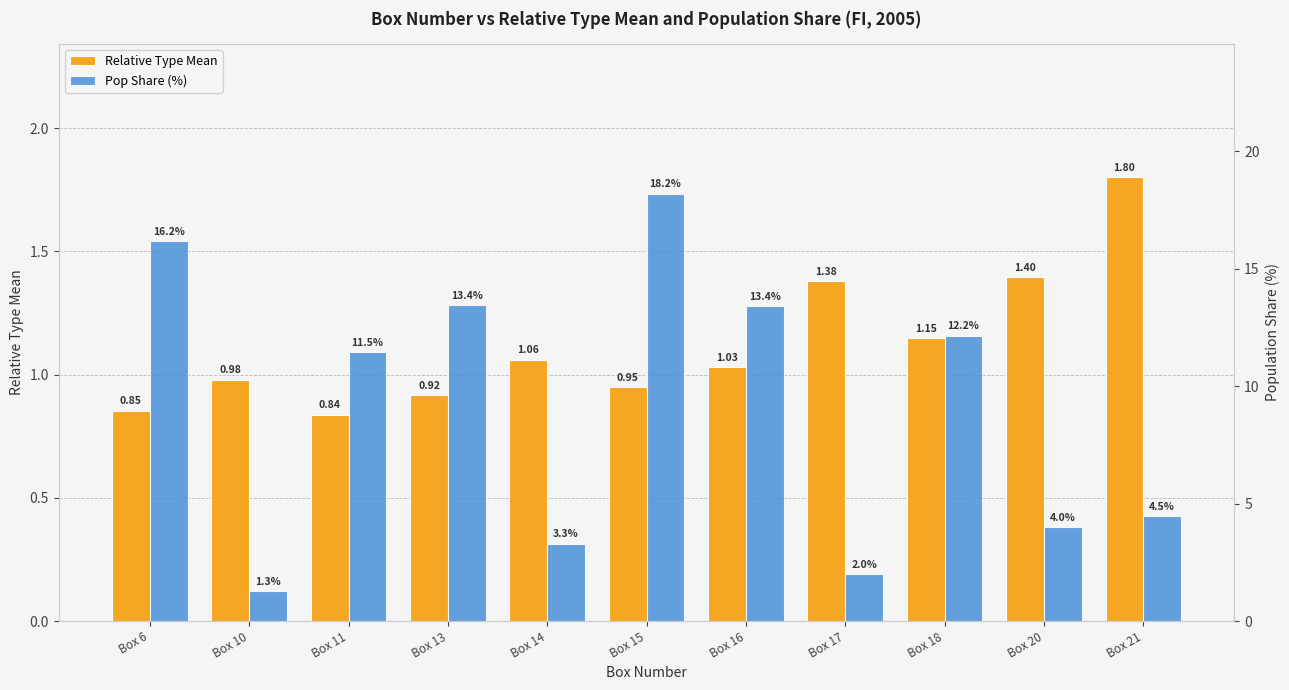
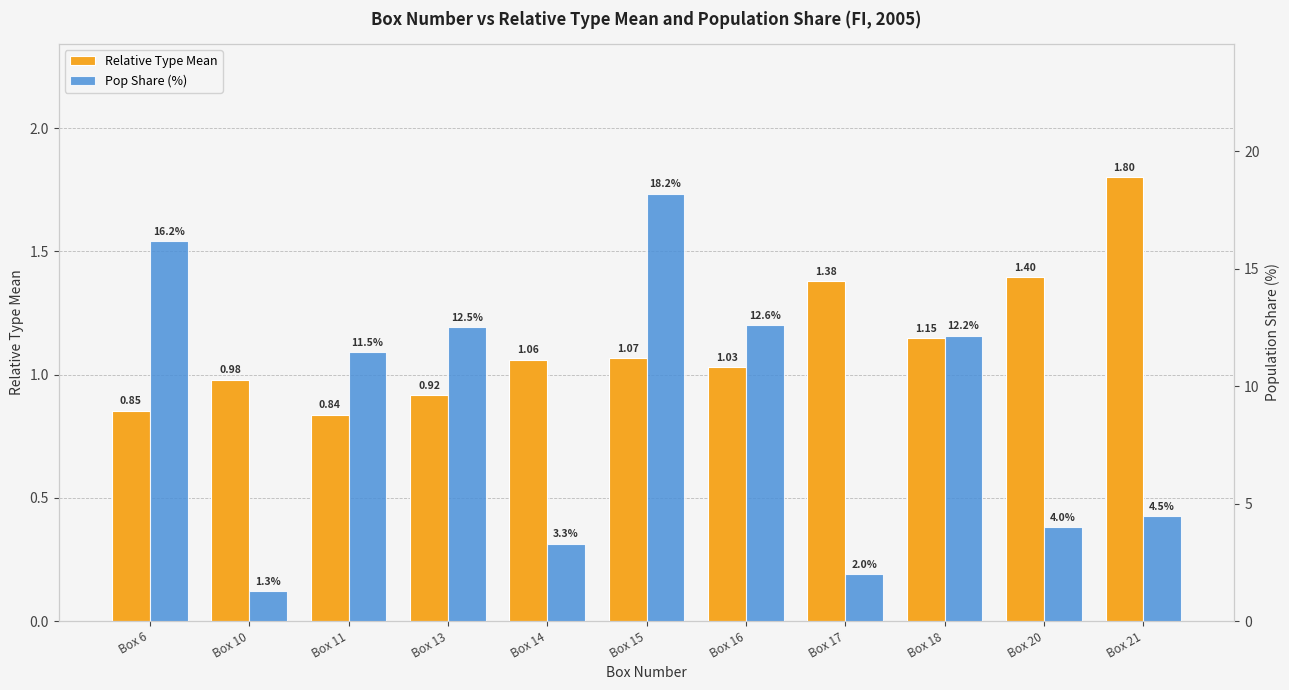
  {
    "Relative Type Mean": {
      "Box 6": "0.85",
      "Box 10": "0.98",
      "Box 11": "0.84",
      "Box 13": "0.92",
      "Box 14": "1.06",
-     "Box 15": "0.95",
+     "Box 15": "1.07",
      "Box 16": "1.03",
      "Box 17": "1.38",
      "Box 18": "1.15",
      "Box 20": "1.40",
      "Box 21": "1.80"
    },
    "Pop Share (%)": {
      "Box 6": "16.2%",
      "Box 10": "1.3%",
      "Box 11": "11.5%",
-     "Box 13": "13.4%",
+     "Box 13": "12.5%",
      "Box 14": "3.3%",
      "Box 15": "18.2%",
-     "Box 16": "13.4%",
+     "Box 16": "12.6%",
      "Box 17": "2.0%",
      "Box 18": "12.2%",
      "Box 20": "4.0%",
      "Box 21": "4.5%"
    }
  }
